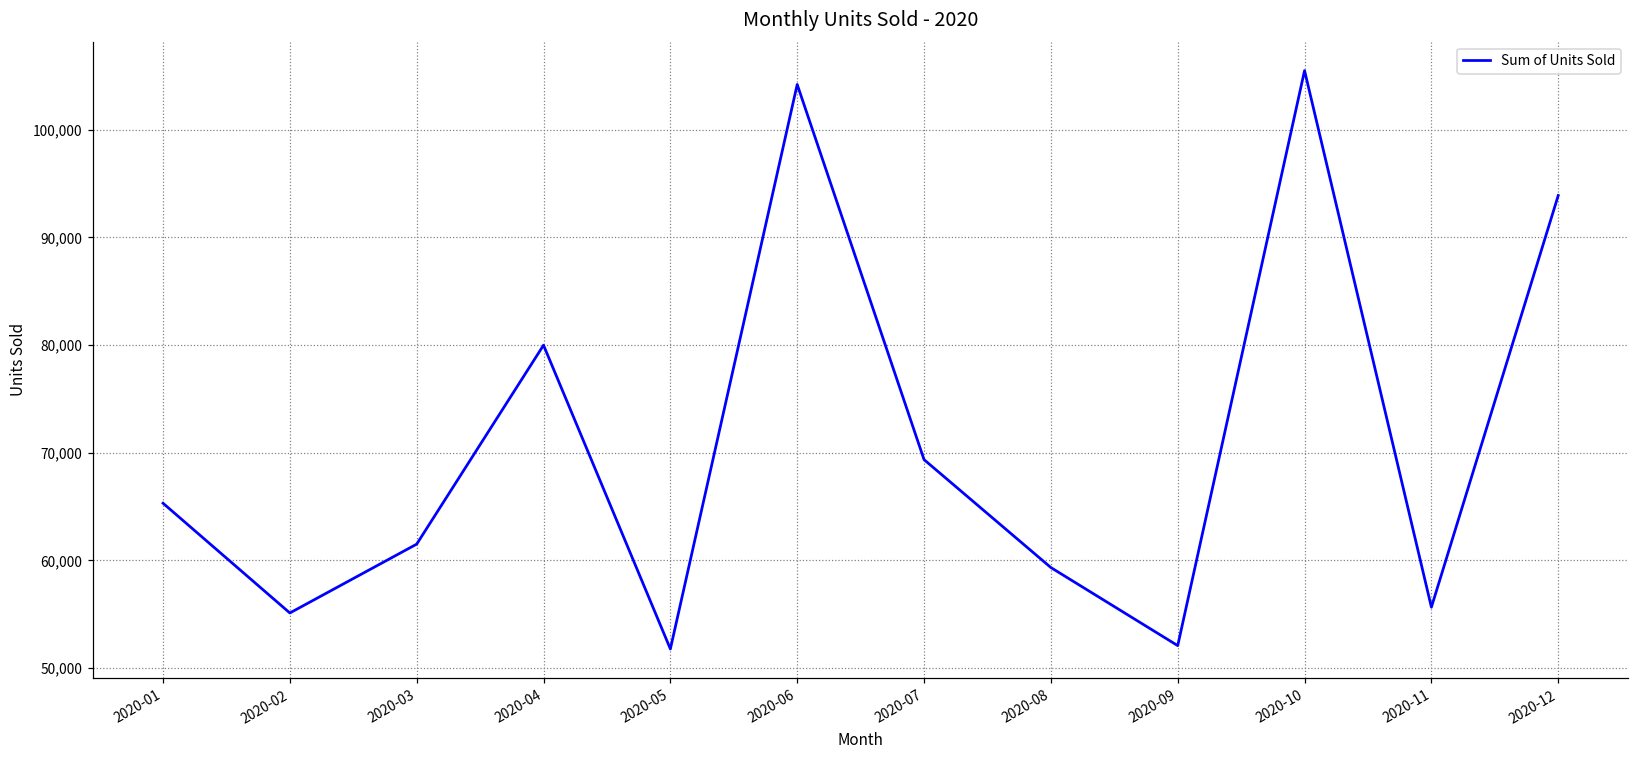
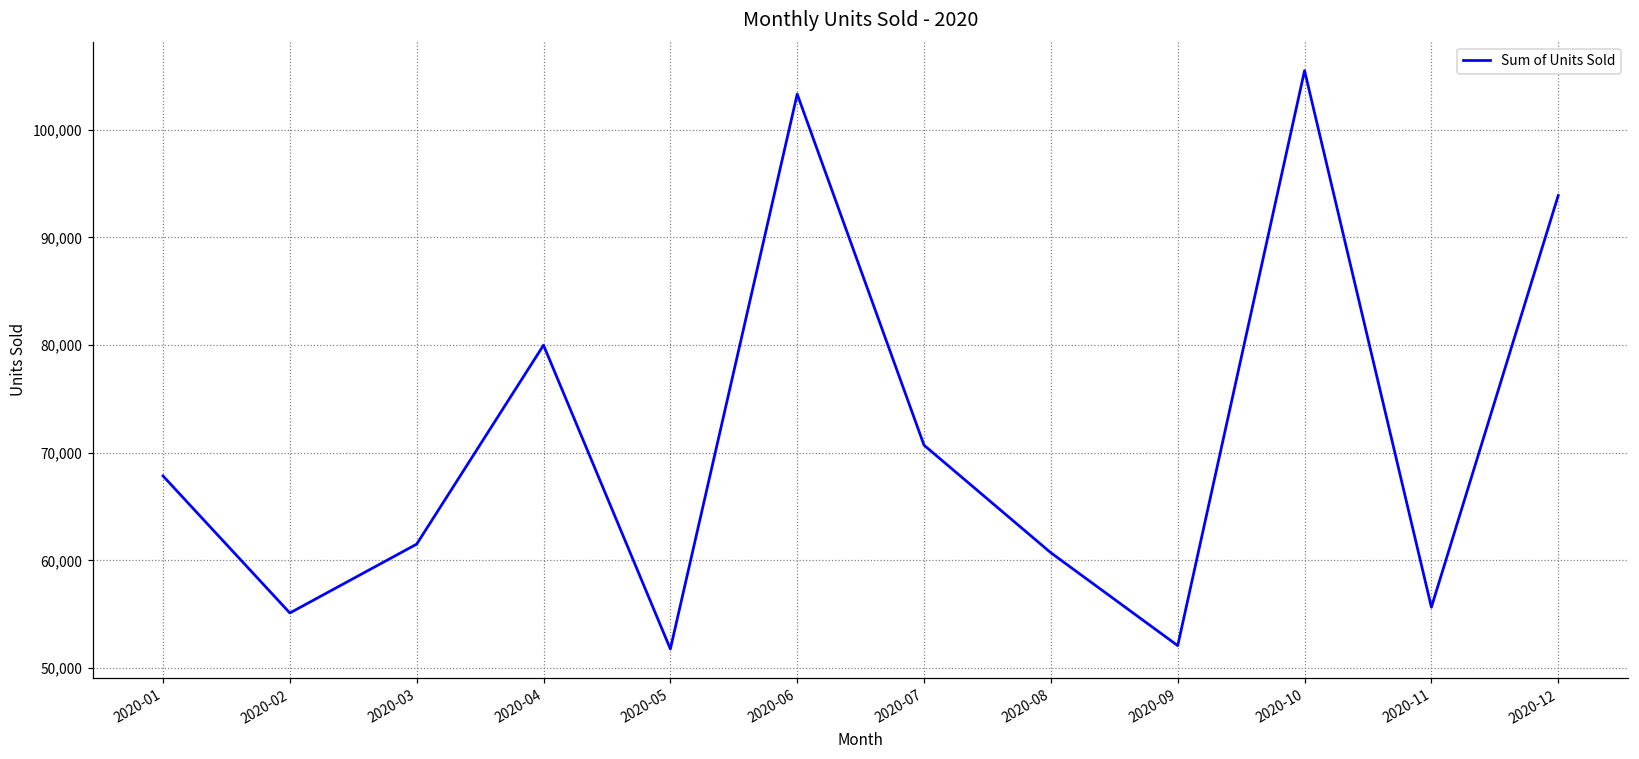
  {
-   "2020-01": "65,000",
+   "2020-01": "68,000",
    "2020-02": "55,000",
    "2020-03": "62,000",
    "2020-04": "80,000",
    "2020-05": "52,000",
-   "2020-06": "104,000",
-   "2020-07": "69,000",
-   "2020-08": "59,000",
+   "2020-06": "103,000",
+   "2020-07": "71,000",
+   "2020-08": "61,000",
    "2020-09": "52,000",
    "2020-10": "105,000",
    "2020-11": "56,000",
    "2020-12": "94,000"
  }
